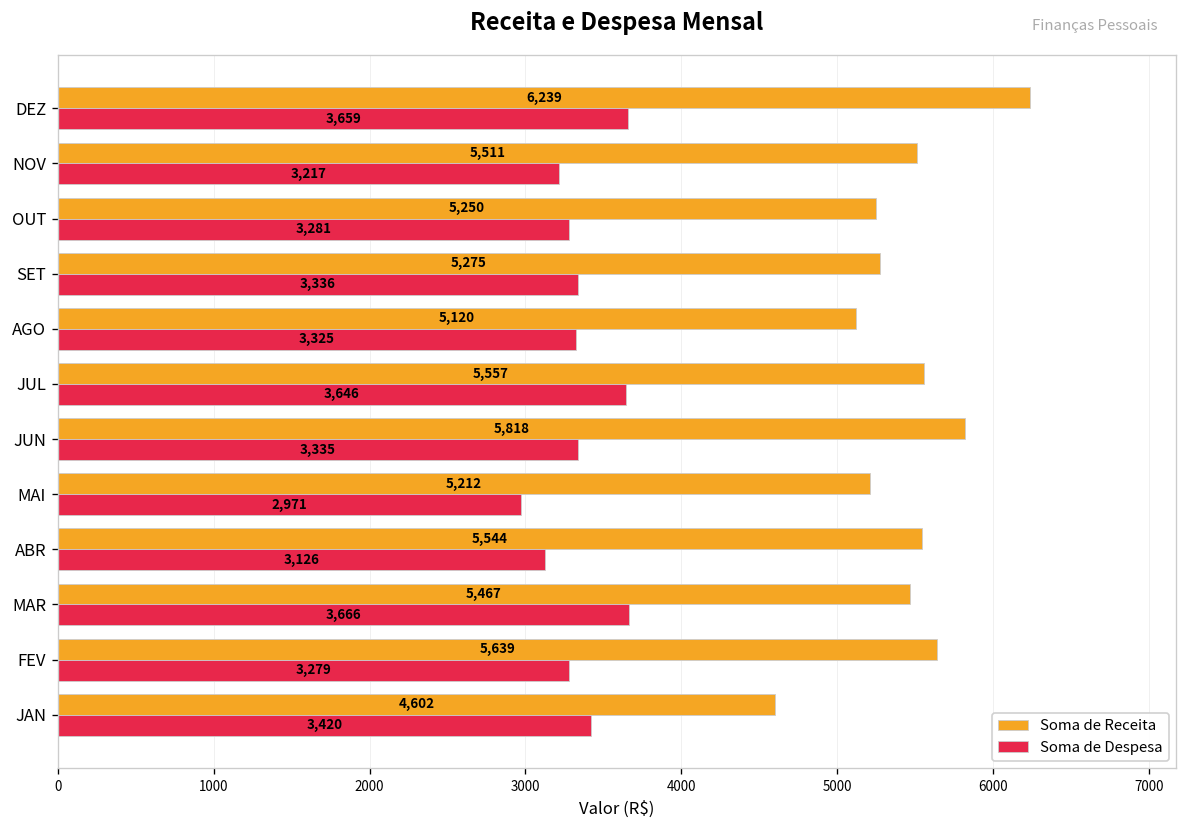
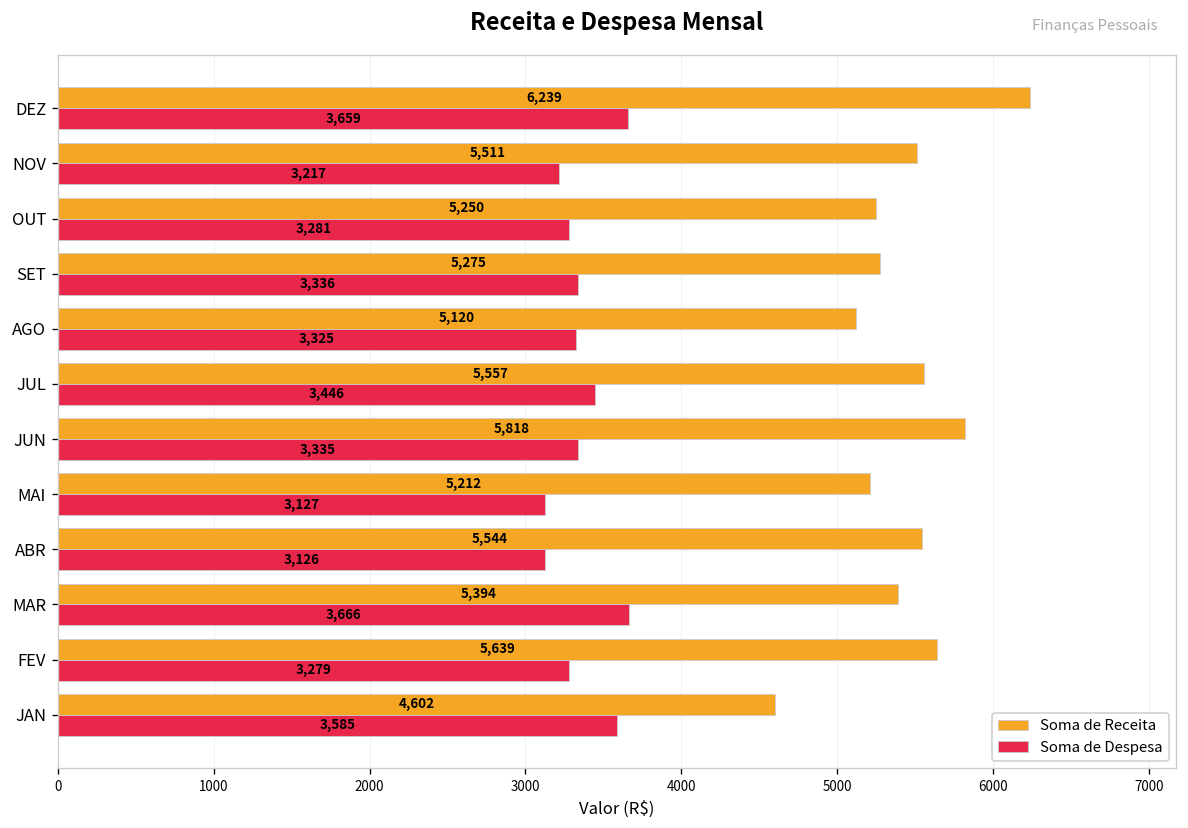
  {
    "Soma de Receita": {
      "DEZ": "6,239",
      "NOV": "5,511",
      "OUT": "5,250",
      "SET": "5,275",
      "AGO": "5,120",
      "JUL": "5,557",
      "JUN": "5,818",
      "MAI": "5,212",
      "ABR": "5,544",
-     "MAR": "5,467",
+     "MAR": "5,394",
      "FEV": "5,639",
      "JAN": "4,602"
    },
    "Soma de Despesa": {
      "DEZ": "3,659",
      "NOV": "3,217",
      "OUT": "3,281",
      "SET": "3,336",
      "AGO": "3,325",
-     "JUL": "3,646",
+     "JUL": "3,446",
      "JUN": "3,335",
-     "MAI": "2,971",
+     "MAI": "3,127",
      "ABR": "3,126",
      "MAR": "3,666",
      "FEV": "3,279",
-     "JAN": "3,420"
+     "JAN": "3,585"
    }
  }
